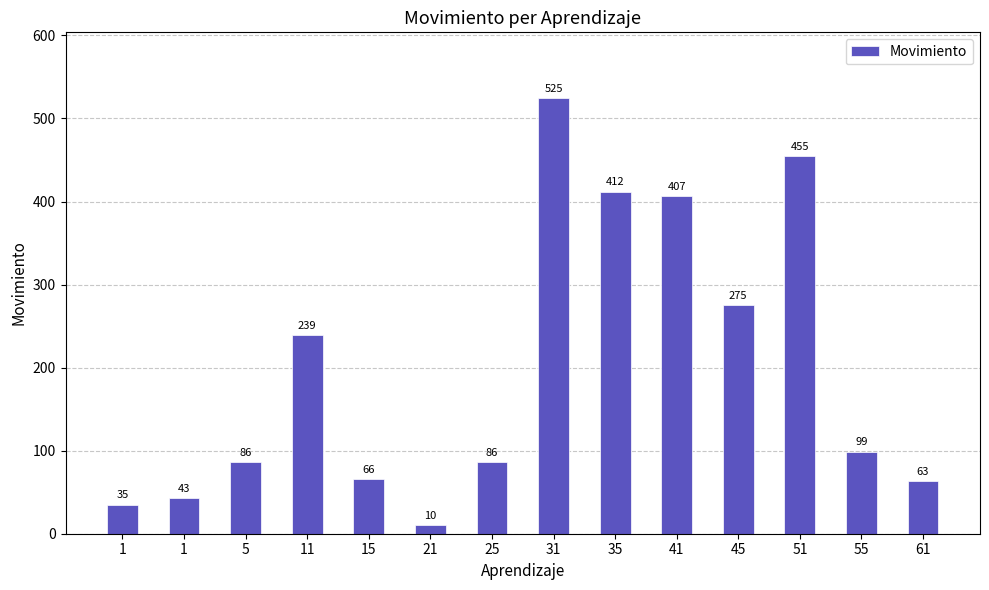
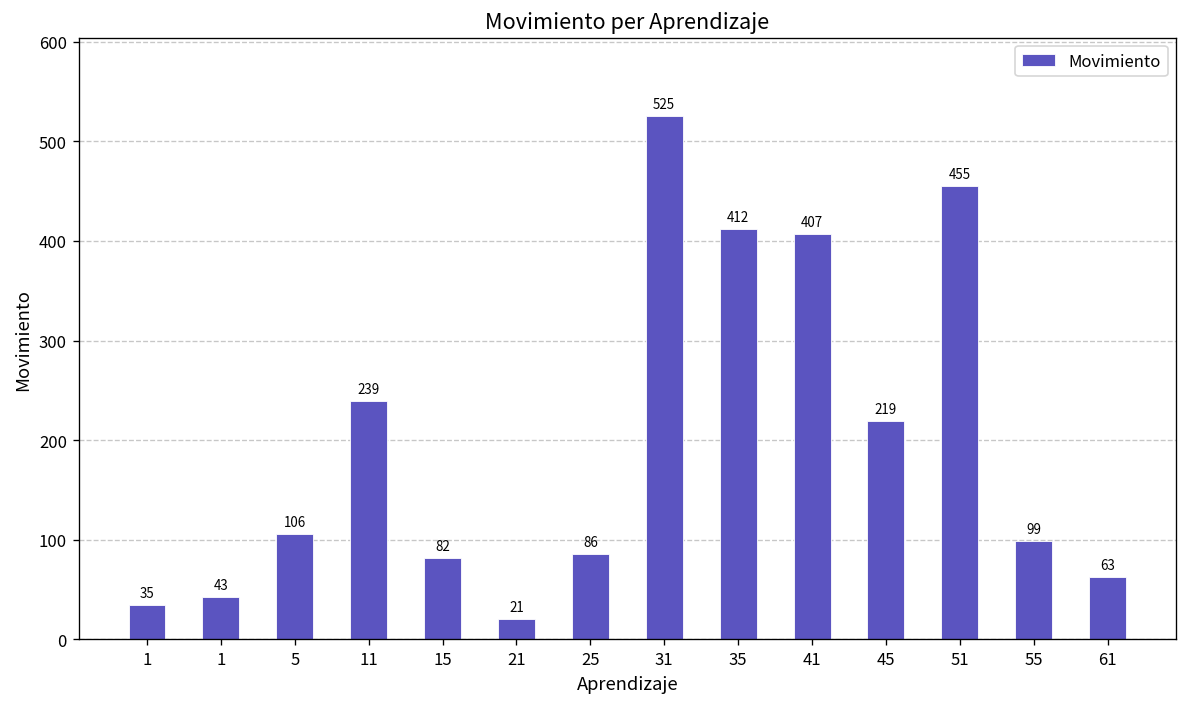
  {
-   "5": 86,
+   "5": 106,
    "11": 239,
-   "15": 66,
-   "21": 10,
+   "15": 82,
+   "21": 21,
    "25": 86,
    "31": 525,
    "35": 412,
    "41": 407,
-   "45": 275,
+   "45": 219,
    "51": 455,
    "55": 99,
    "61": 63
  }
